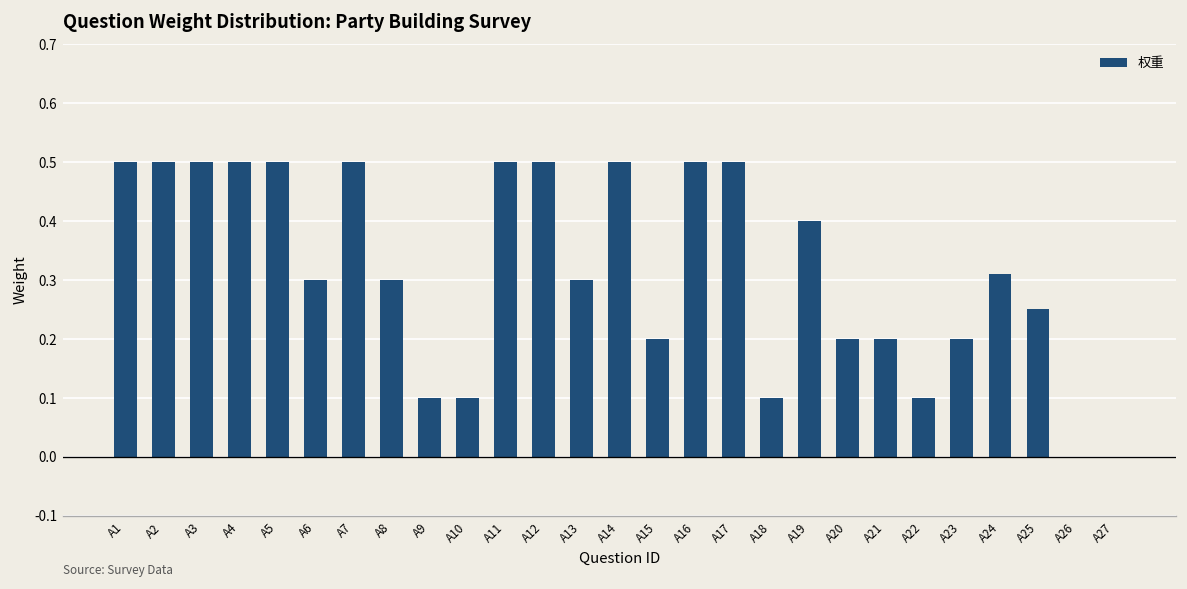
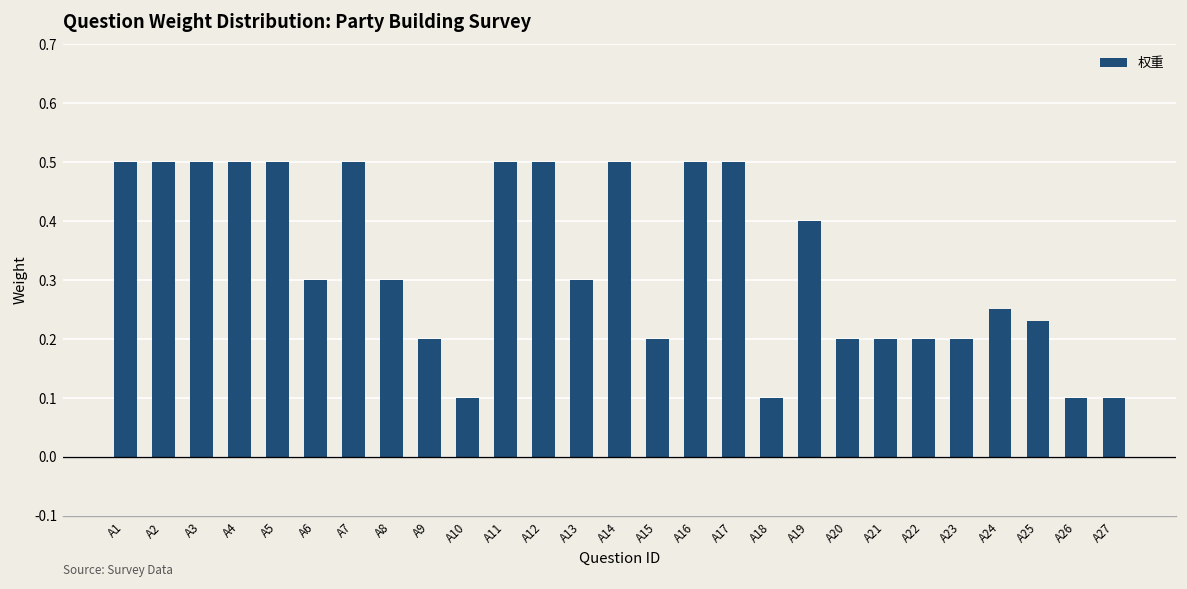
  {
    "A1": 0.50,
    "A2": 0.50,
    "A3": 0.50,
    "A4": 0.50,
    "A5": 0.50,
    "A6": 0.30,
    "A7": 0.50,
    "A8": 0.30,
-   "A9": 0.1,
+   "A9": 0.2,
    "A10": 0.10,
    "A11": 0.50,
    "A12": 0.50,
    "A13": 0.30,
    "A14": 0.50,
    "A15": 0.20,
    "A16": 0.50,
    "A17": 0.50,
    "A18": 0.10,
    "A19": 0.40,
    "A20": 0.20,
    "A21": 0.20,
-   "A22": 0.1,
+   "A22": 0.2,
    "A23": 0.20,
-   "A24": 0.31,
-   "A25": 0.25,
-   "A26": 0.0,
-   "A27": 0.0
+   "A24": 0.25,
+   "A25": 0.23,
+   "A26": 0.1,
+   "A27": 0.1
  }
